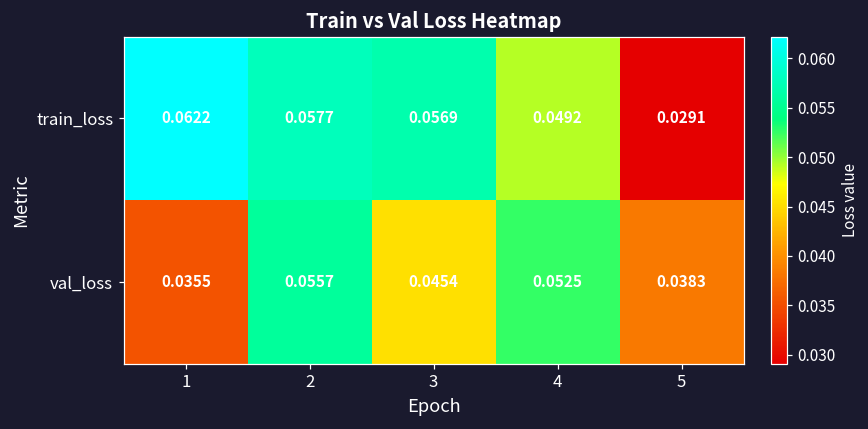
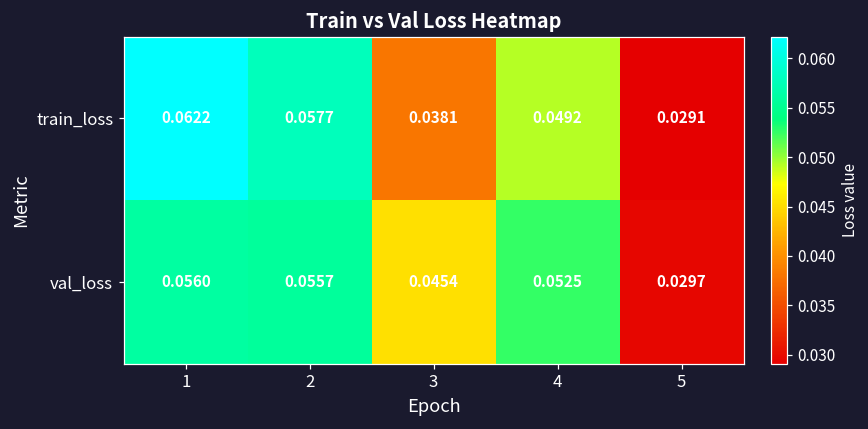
  {
    "train_loss": {
      "1": 0.0622,
      "2": 0.0577,
-     "3": 0.0569,
+     "3": 0.0381,
      "4": 0.0492,
      "5": 0.0291
    },
    "val_loss": {
-     "1": 0.0355,
+     "1": 0.0560,
      "2": 0.0557,
      "3": 0.0454,
      "4": 0.0525,
-     "5": 0.0383
+     "5": 0.0297
    }
  }
